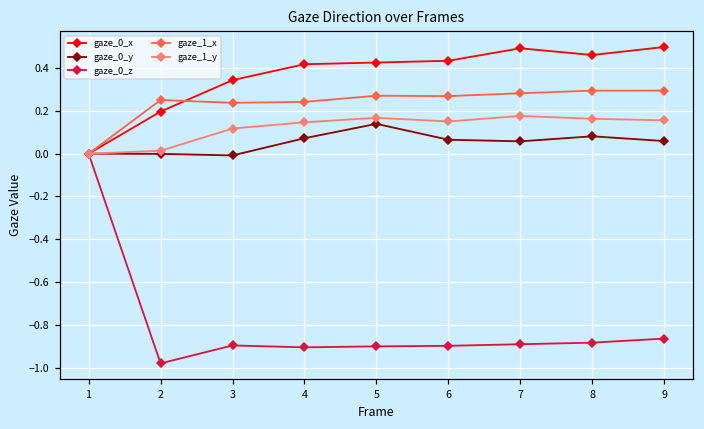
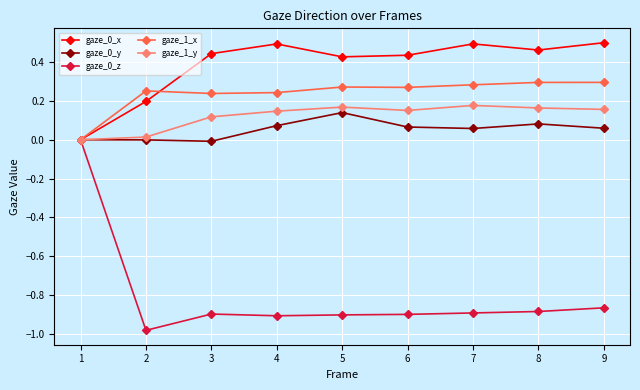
  {
    "gaze_0_x": {
      "2": 0.20,
-     "3": 0.34,
-     "4": 0.42,
+     "3": 0.44,
+     "4": 0.49,
      "5": 0.43,
      "6": 0.43,
      "7": 0.49,
      "8": 0.46,
      "9": 0.50
    },
    "gaze_0_y": {
      "2": 0.00,
      "3": -0.01,
      "4": 0.07,
      "5": 0.14,
      "6": 0.07,
      "7": 0.06,
      "8": 0.08,
      "9": 0.06
    },
    "gaze_0_z": {
      "2": -0.98,
      "3": -0.90,
      "4": -0.91,
      "5": -0.90,
      "6": -0.90,
      "7": -0.89,
      "8": -0.88,
      "9": -0.86
    }
  }
